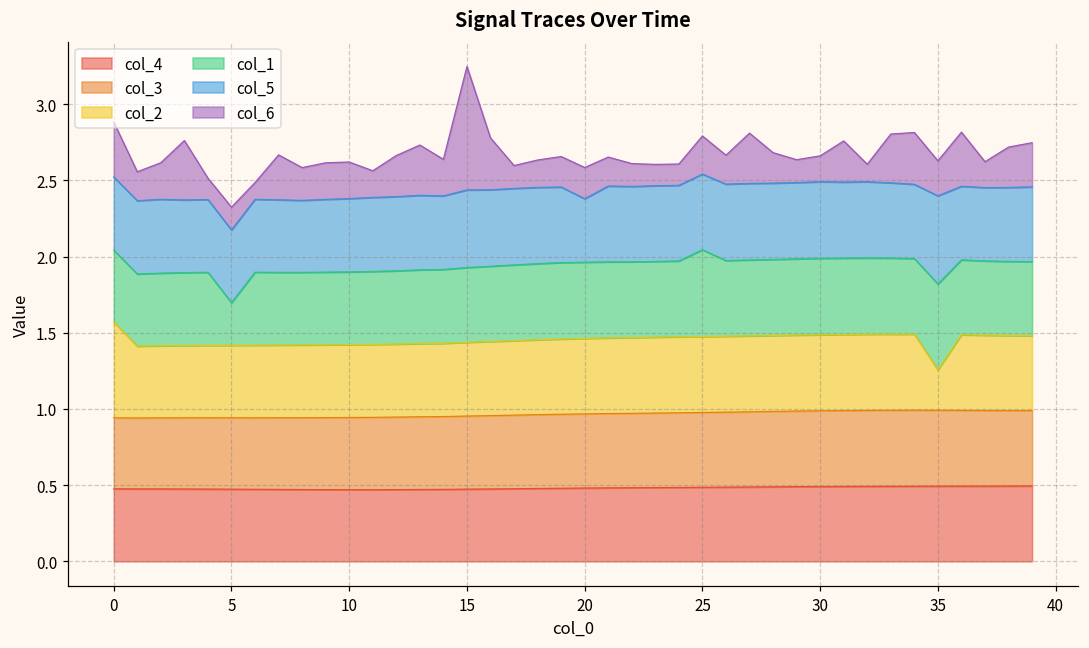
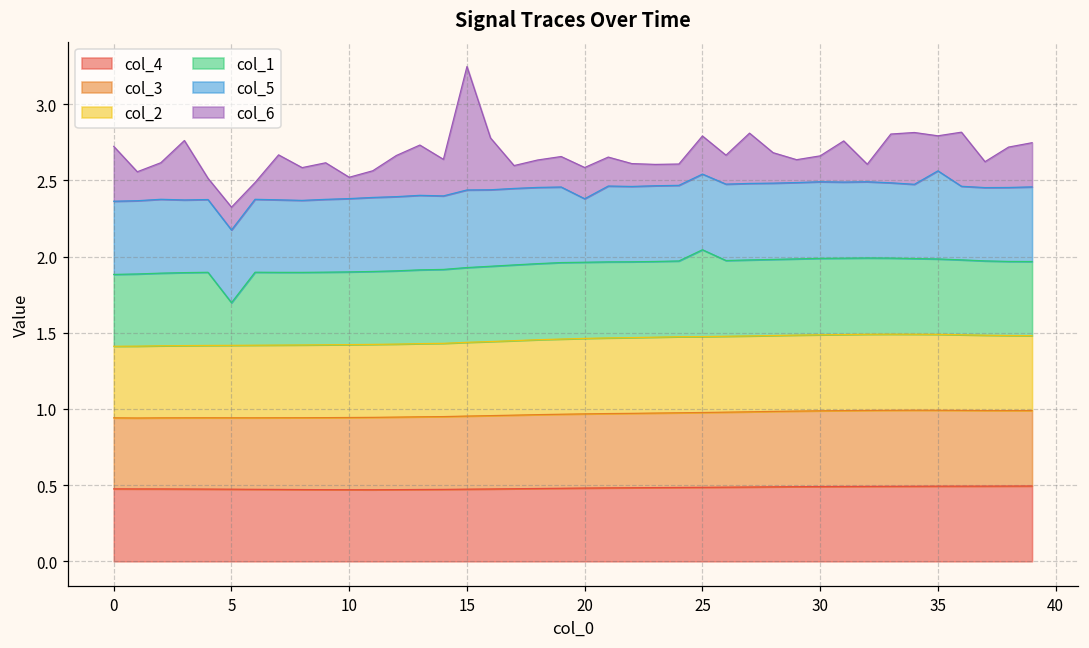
  {
    "col_2": {
-     "0": 0.63,
+     "0": 0.47,
      "5": 0.48,
      "10": 0.48,
      "15": 0.48,
      "20": 0.50,
      "25": 0.50,
      "30": 0.50,
-     "35": 0.27
+     "35": 0.50
    },
    "col_1": {
      "0": 0.47,
      "5": 0.28,
      "10": 0.48,
      "15": 0.49,
      "20": 0.50,
      "25": 0.57,
      "30": 0.50,
-     "35": 0.56
+     "35": 0.49
    },
    "col_5": {
      "0": 0.48,
      "5": 0.48,
      "10": 0.48,
      "15": 0.51,
      "20": 0.42,
      "25": 0.50,
      "30": 0.50,
      "35": 0.58
    },
    "col_6": {
      "5": 0.15,
-     "10": 0.24,
+     "10": 0.14,
      "15": 0.81,
      "20": 0.21,
      "25": 0.25,
      "30": 0.17,
      "35": 0.23
    }
  }
